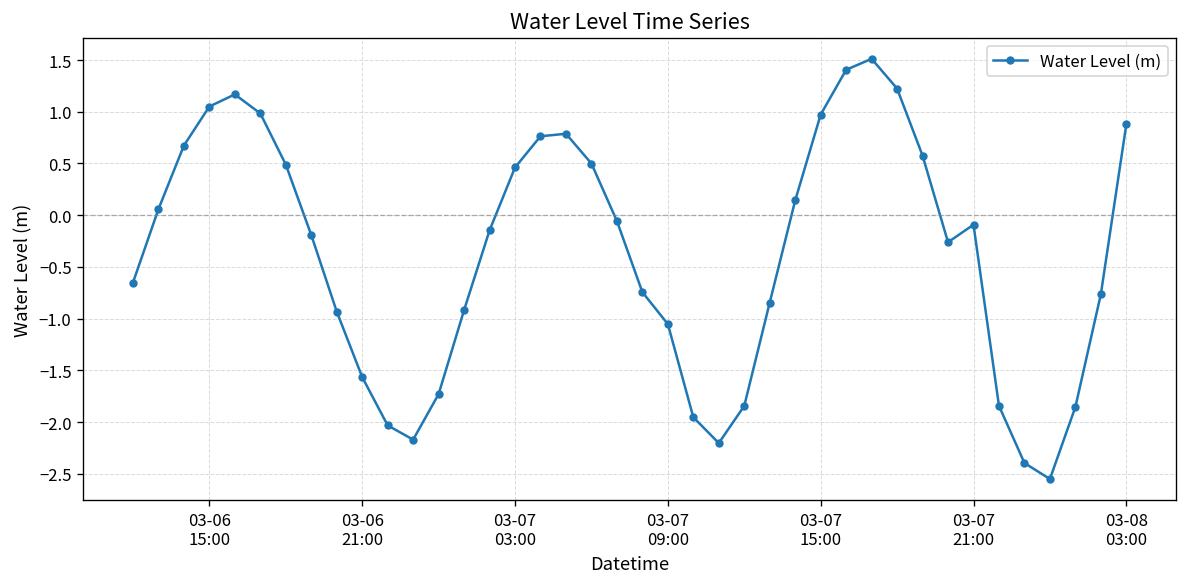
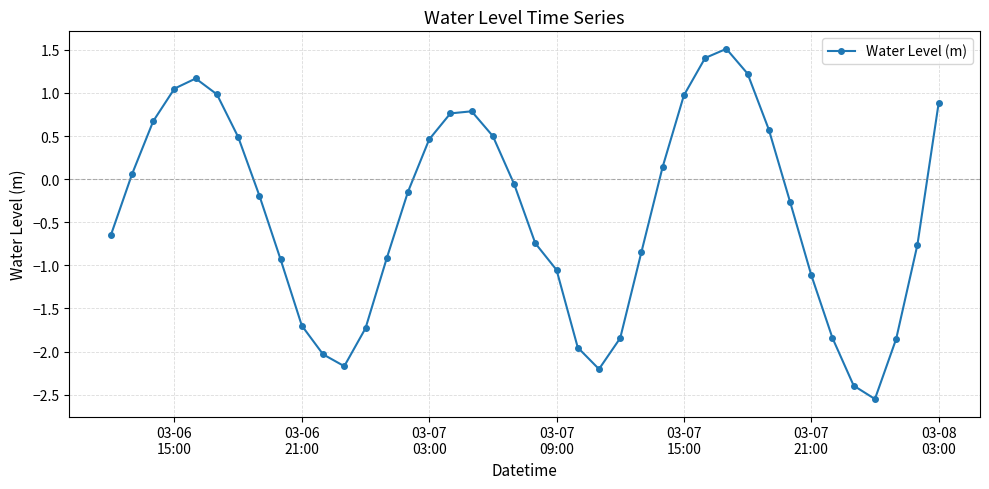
  {
    "03-06 15:00": 1.1,
-   "03-06 21:00": -1.6,
+   "03-06 21:00": -1.7,
    "03-07 03:00": 0.5,
    "03-07 09:00": -1.1,
    "03-07 15:00": 1.0,
-   "03-07 21:00": -0.1,
+   "03-07 21:00": -1.1,
    "03-08 03:00": 0.9
  }
